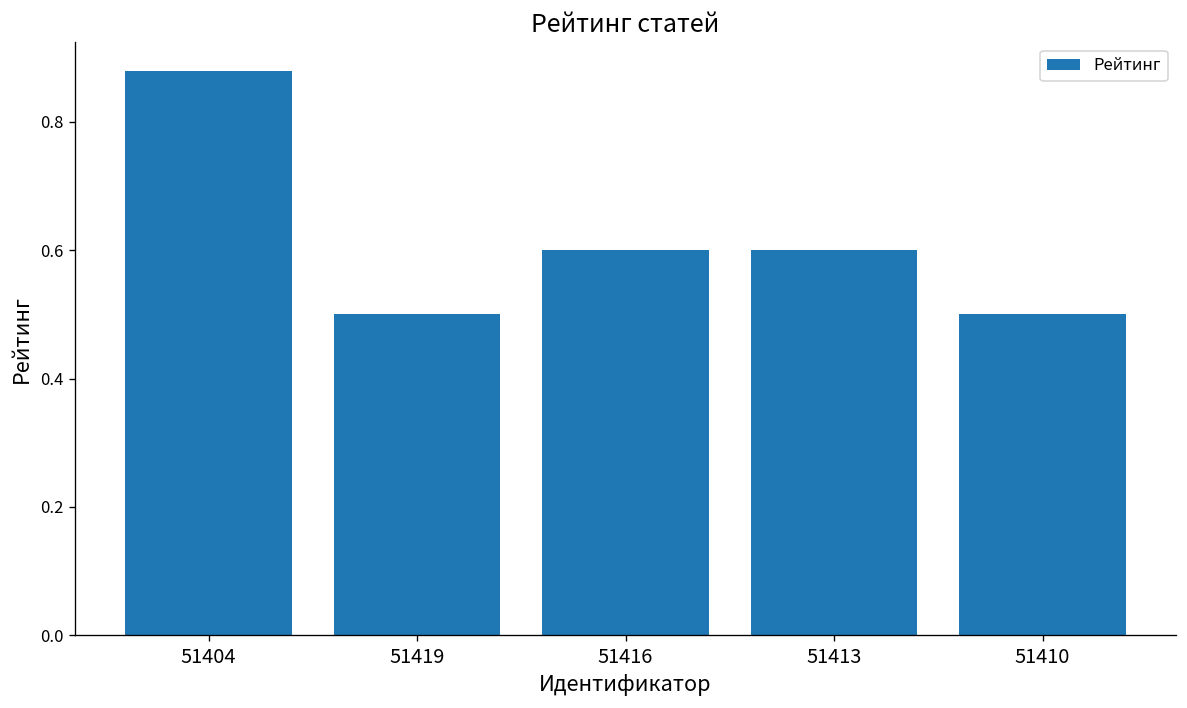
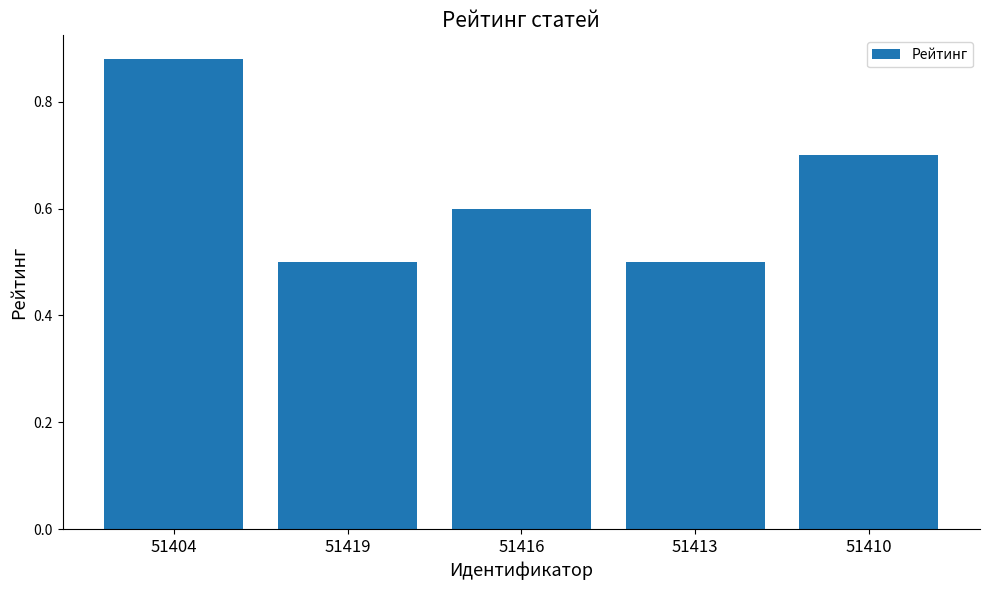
  {
    "51404": 0.88,
    "51419": 0.5,
    "51416": 0.6,
-   "51413": 0.6,
-   "51410": 0.5
+   "51413": 0.5,
+   "51410": 0.7
  }
